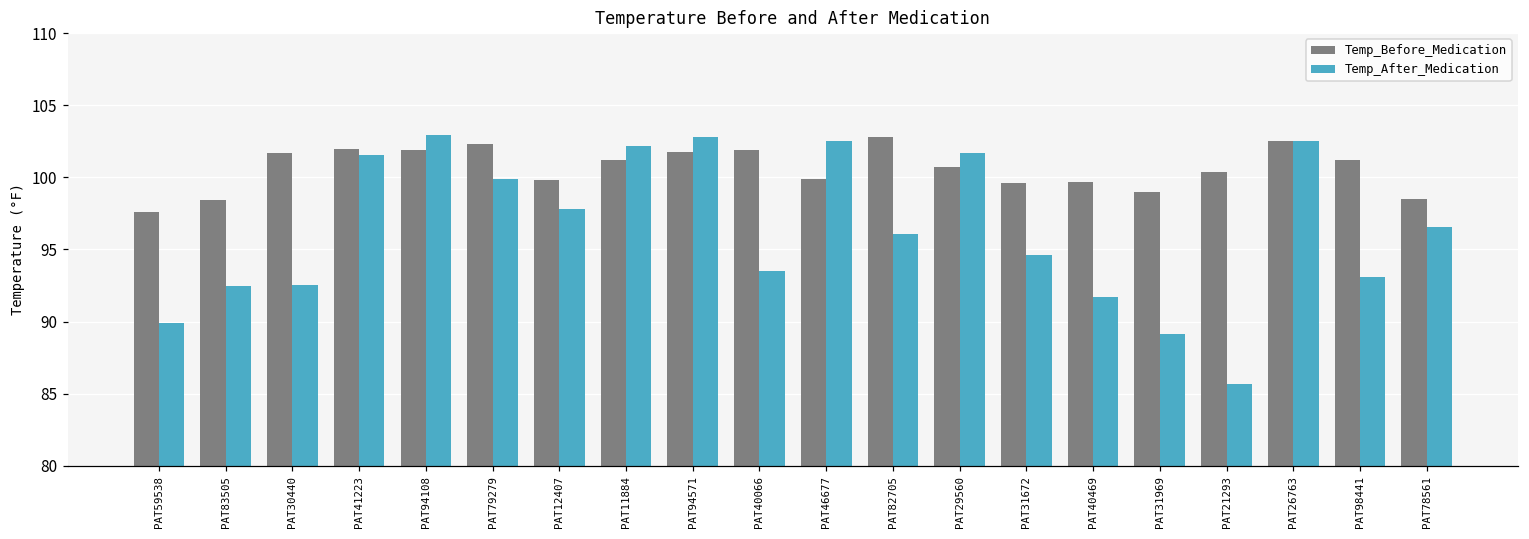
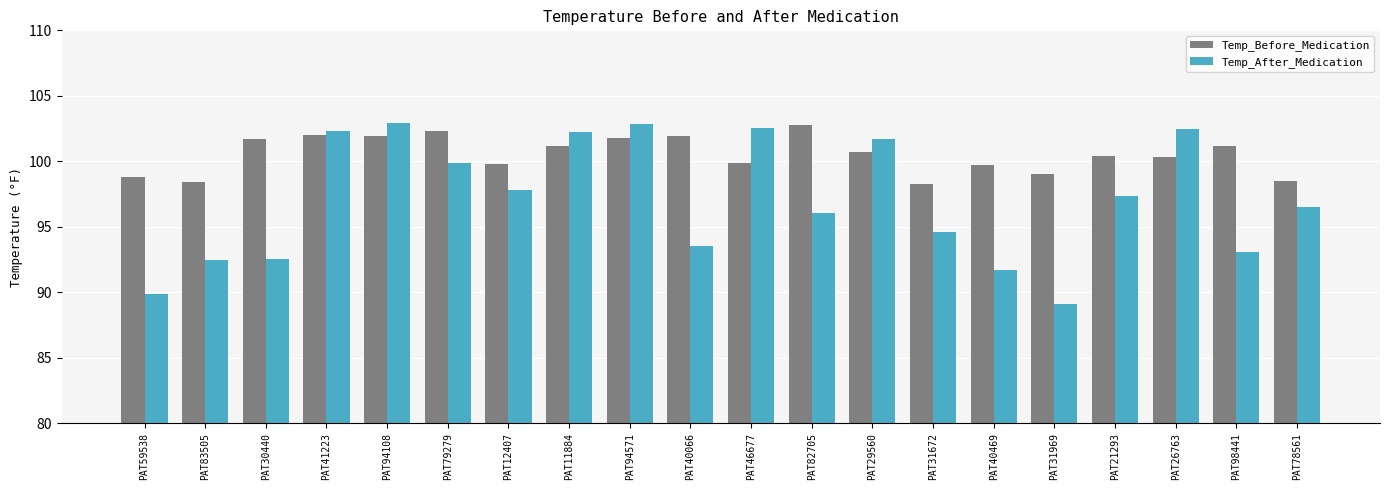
  {
    "Temp_Before_Medication": {
-     "PAT59538": 97.6,
+     "PAT59538": 98.8,
      "PAT83505": 98.4,
      "PAT30440": 101.7,
      "PAT41223": 102.0,
      "PAT94108": 101.9,
      "PAT79279": 102.3,
      "PAT12407": 99.8,
      "PAT11884": 101.2,
      "PAT94571": 101.8,
      "PAT40066": 101.9,
      "PAT46677": 99.9,
      "PAT82705": 102.8,
      "PAT29560": 100.7,
-     "PAT31672": 99.6,
+     "PAT31672": 98.3,
      "PAT40469": 99.7,
      "PAT31969": 99.0,
      "PAT21293": 100.4,
-     "PAT26763": 102.5,
+     "PAT26763": 100.3,
      "PAT98441": 101.2,
      "PAT78561": 98.5
    },
    "Temp_After_Medication": {
      "PAT59538": 89.9,
      "PAT83505": 92.5,
      "PAT30440": 92.5,
-     "PAT41223": 101.6,
+     "PAT41223": 102.3,
      "PAT94108": 102.9,
      "PAT79279": 99.9,
      "PAT12407": 97.8,
      "PAT11884": 102.2,
      "PAT94571": 102.8,
      "PAT40066": 93.5,
      "PAT46677": 102.5,
      "PAT82705": 96.1,
      "PAT29560": 101.7,
      "PAT31672": 94.6,
      "PAT40469": 91.7,
      "PAT31969": 89.1,
-     "PAT21293": 85.6,
+     "PAT21293": 97.4,
      "PAT26763": 102.5,
      "PAT98441": 93.1,
      "PAT78561": 96.5
    }
  }
